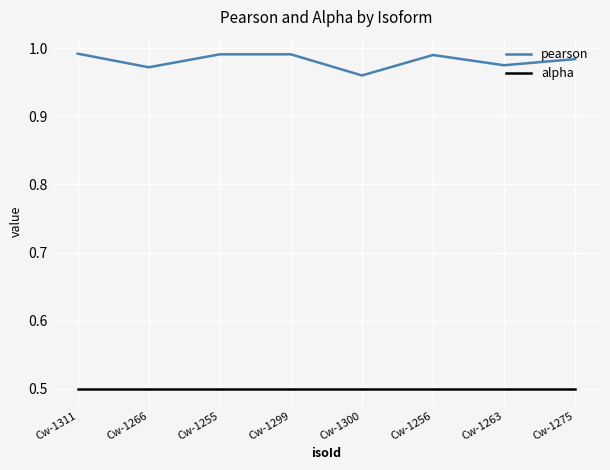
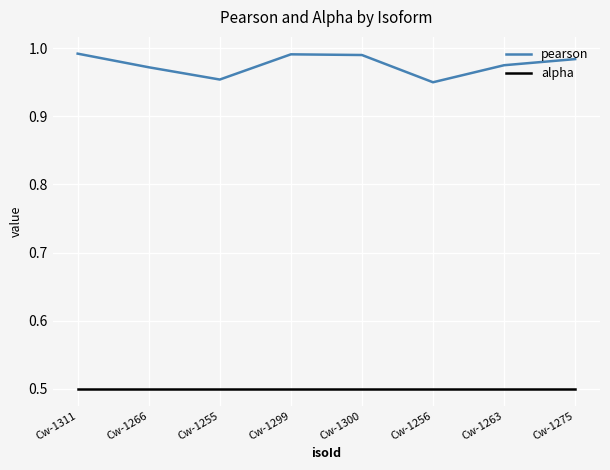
  {
    "pearson": {
      "Cw-1311": 0.99,
      "Cw-1266": 0.97,
-     "Cw-1255": 0.99,
+     "Cw-1255": 0.95,
      "Cw-1299": 0.99,
-     "Cw-1300": 0.96,
-     "Cw-1256": 0.99,
+     "Cw-1300": 0.99,
+     "Cw-1256": 0.95,
      "Cw-1263": 0.98,
      "Cw-1275": 0.98
    },
    "alpha": {
      "Cw-1311": 0.50,
      "Cw-1266": 0.50,
      "Cw-1255": 0.50,
      "Cw-1299": 0.50,
      "Cw-1300": 0.50,
      "Cw-1256": 0.50,
      "Cw-1263": 0.50,
      "Cw-1275": 0.50
    }
  }
